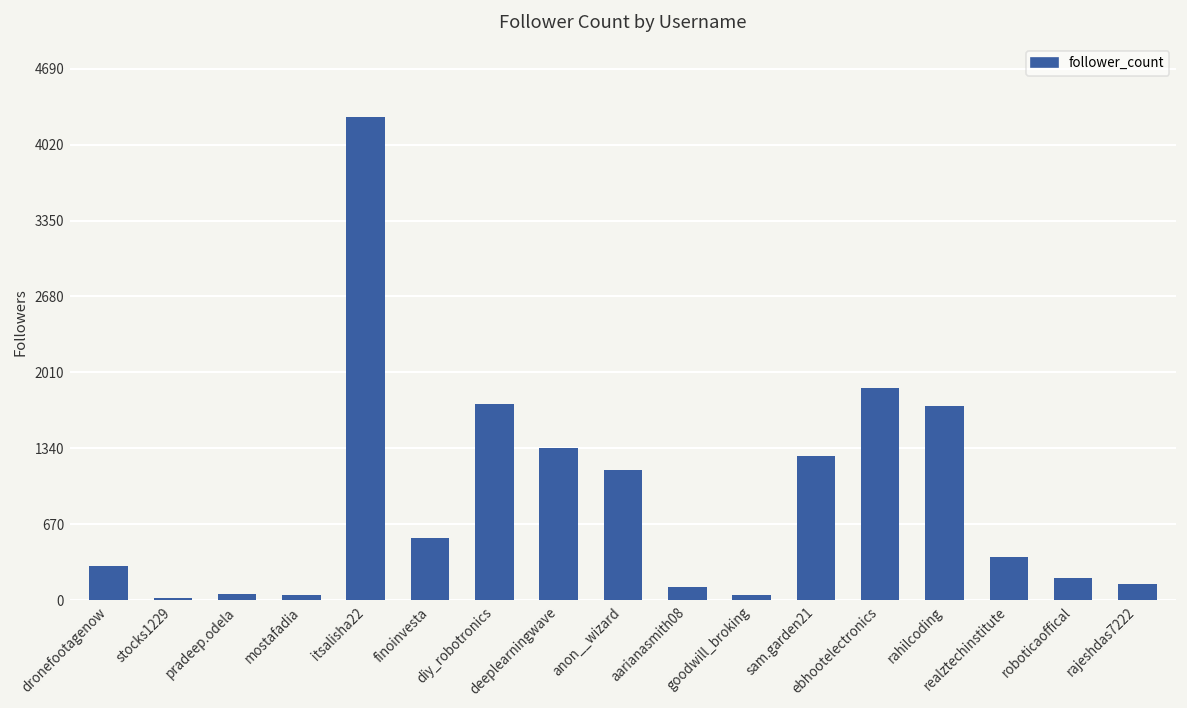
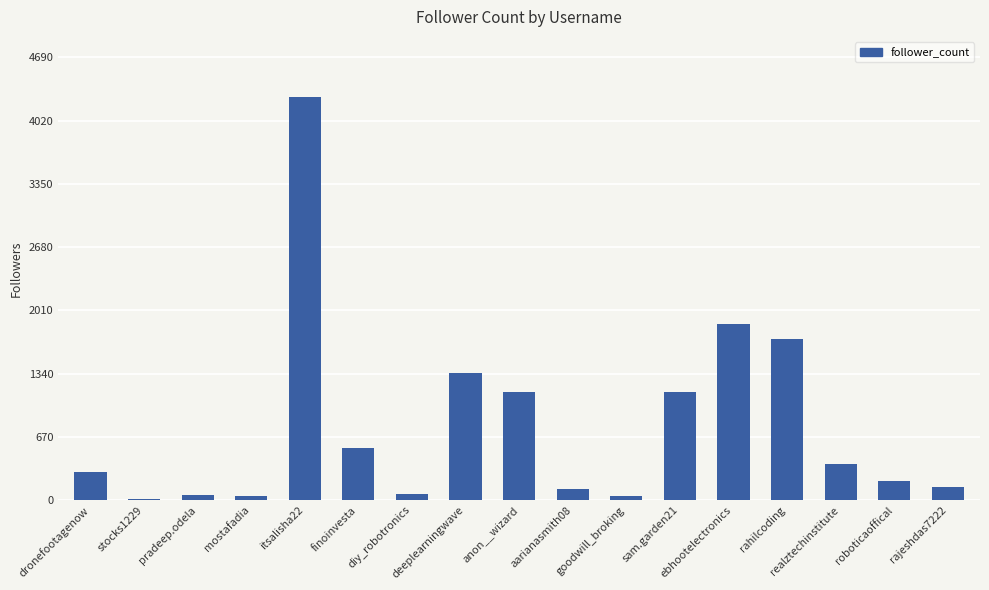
  {
    "dronefootagenow": 300,
    "pradeep.odela": 100,
    "mostafadia": 0,
    "itsalisha22": 4300,
    "finoinvesta": 600,
-   "diy_robotronics": 1700,
+   "diy_robotronics": 100,
    "deeplearningwave": 1300,
    "anon__wizard": 1100,
    "aarianasmith08": 100,
    "goodwill_broking": 0,
-   "sam.garden21": 1300,
+   "sam.garden21": 1100,
    "ebhootelectronics": 1900,
    "rahilcoding": 1700,
    "realztechinstitute": 400,
    "roboticaoffical": 200,
    "rajeshdas7222": 100
  }
